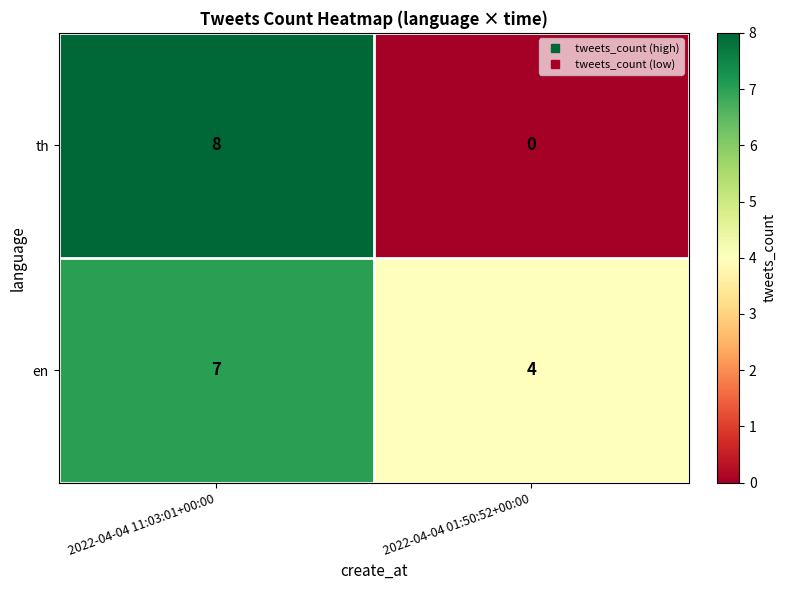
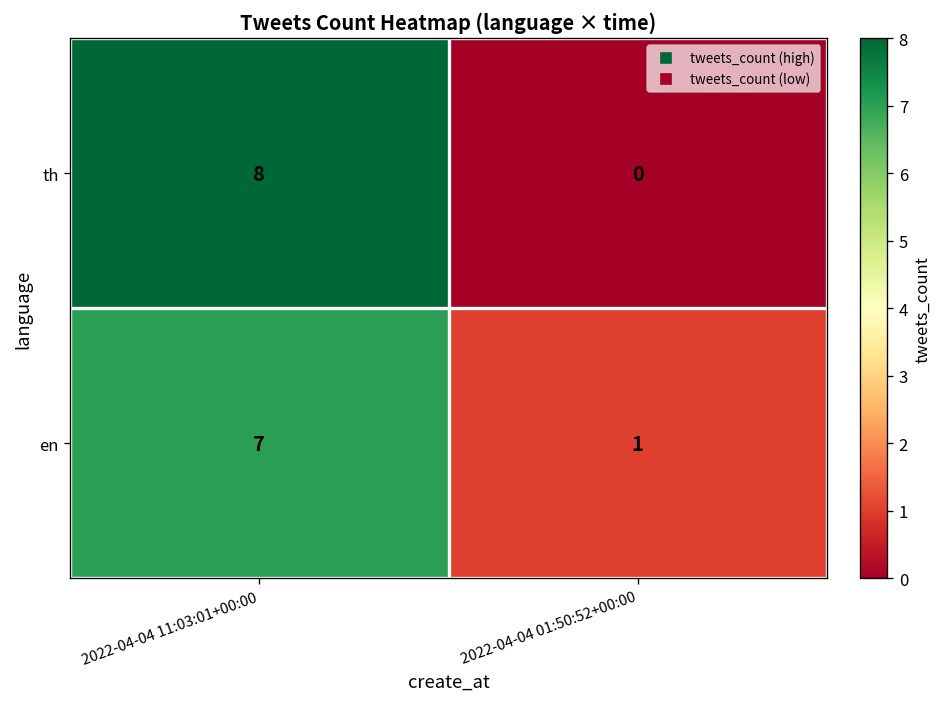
  {
    "th": {
      "2022-04-04 11:03:01+00:00": 8,
      "2022-04-04 01:50:52+00:00": 0
    },
    "en": {
      "2022-04-04 11:03:01+00:00": 7,
-     "2022-04-04 01:50:52+00:00": 4
+     "2022-04-04 01:50:52+00:00": 1
    }
  }
